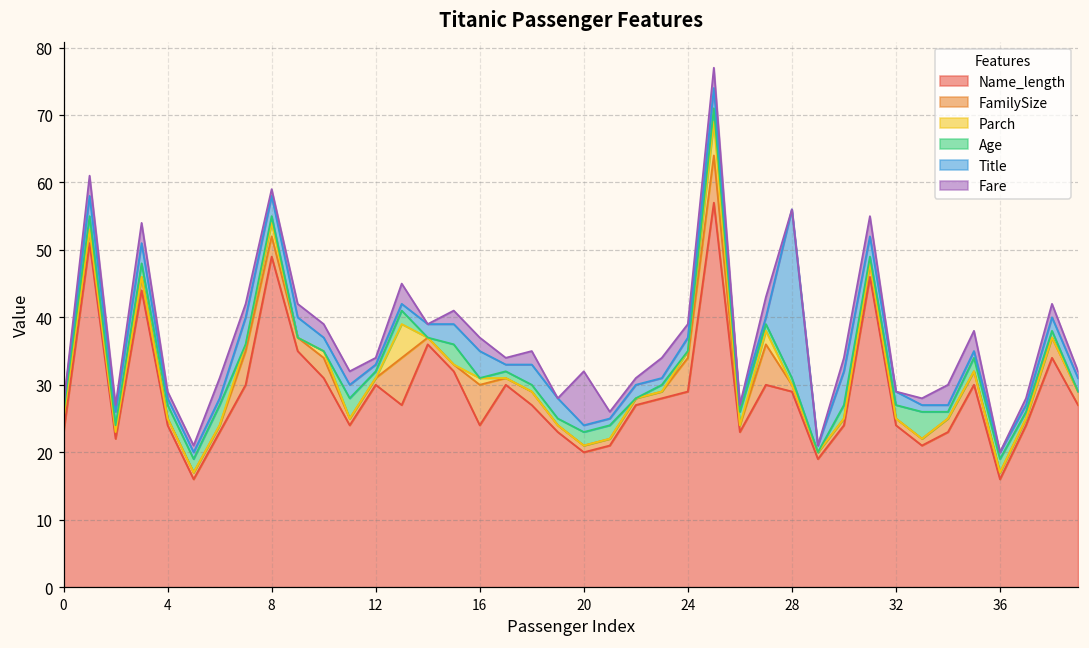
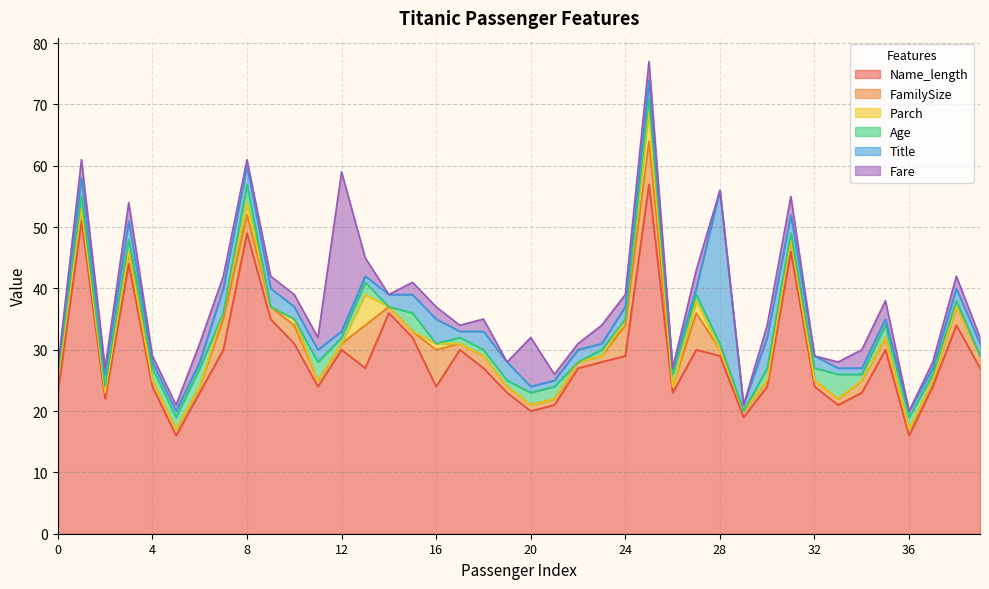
  {
    "Parch": {
      "8": 2
    },
    "Age": {
      "0": 1,
      "4": 2,
-     "8": 1,
+     "8": 3,
      "12": 1,
      "20": 2,
      "28": 1,
      "32": 2,
      "36": 2
    },
    "Title": {
      "4": 1,
      "8": 3,
      "12": 1,
      "16": 4,
      "20": 1,
      "24": 2
    },
    "Fare": {
      "4": 1,
      "8": 1,
-     "12": 1,
+     "12": 26,
      "16": 2,
      "20": 8,
      "24": 2
    }
  }
